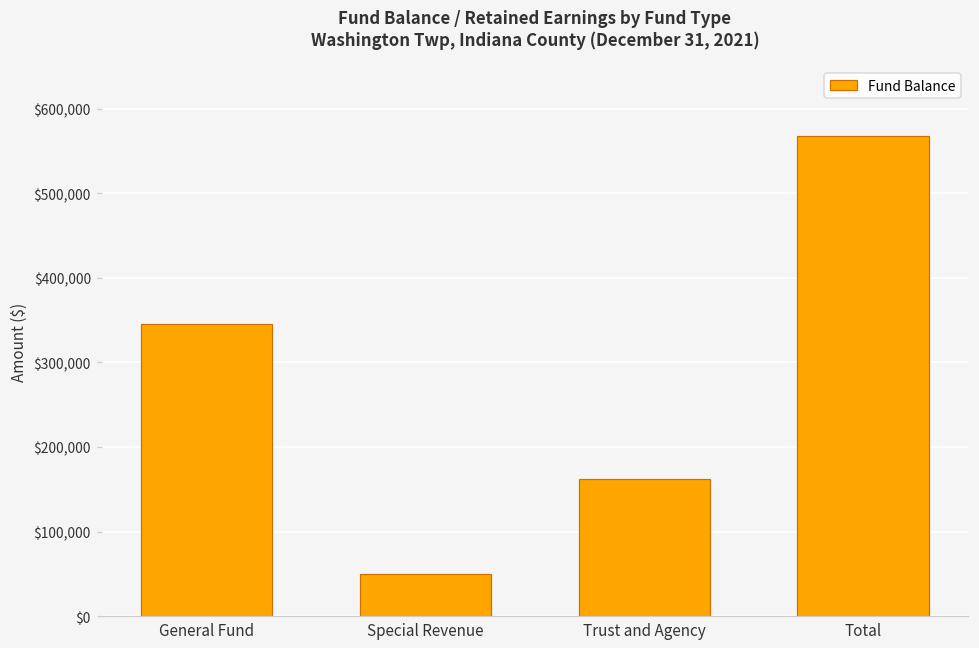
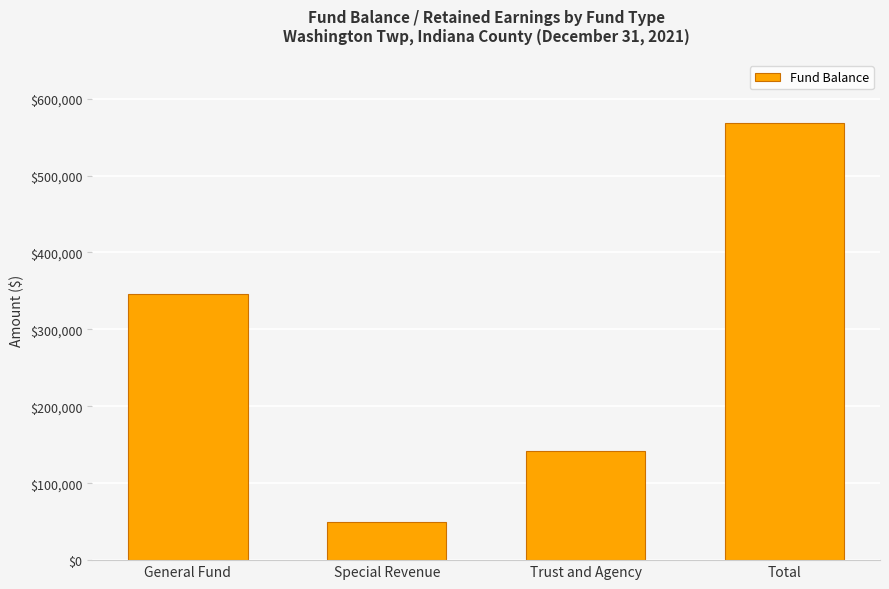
  {
    "General Fund": "$350,000",
    "Special Revenue": "$50,000",
-   "Trust and Agency": "$160,000",
+   "Trust and Agency": "$140,000",
    "Total": "$570,000"
  }
